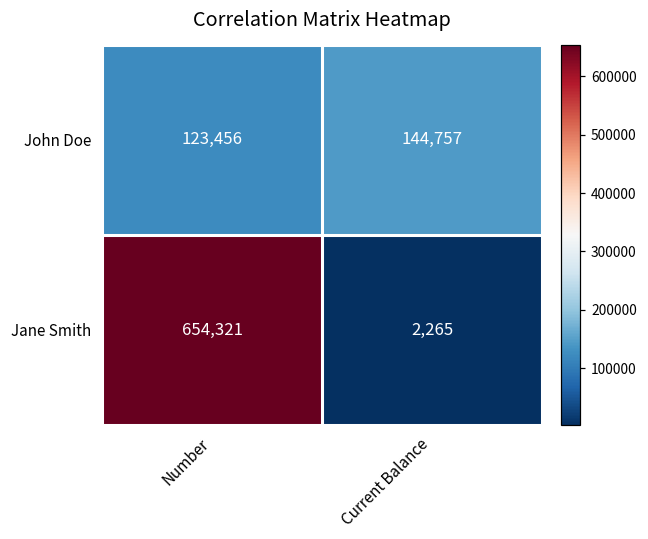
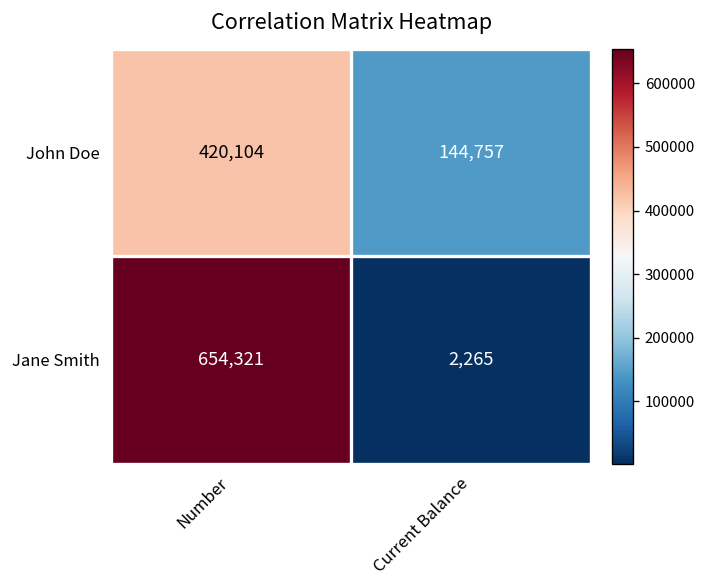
  {
    "John Doe": {
-     "Number": "123,456",
+     "Number": "420,104",
      "Current Balance": "144,757"
    },
    "Jane Smith": {
      "Number": "654,321",
      "Current Balance": "2,265"
    }
  }
